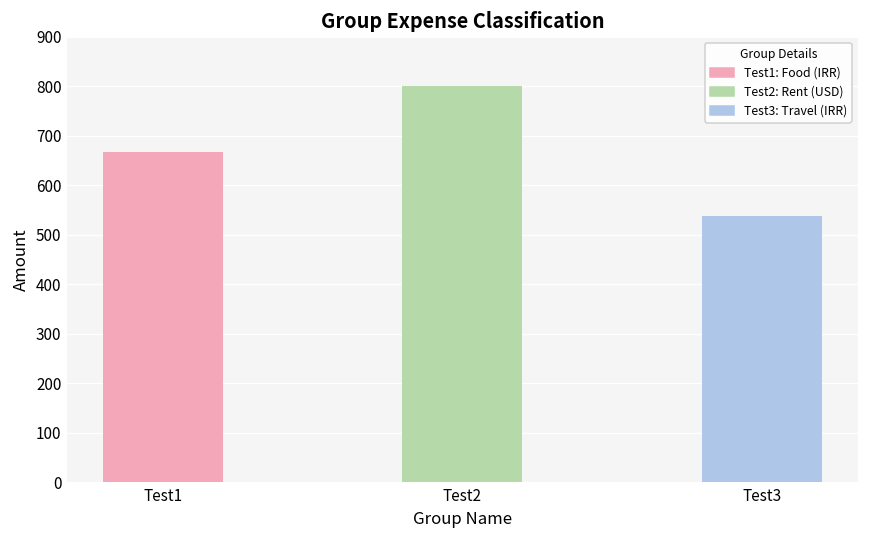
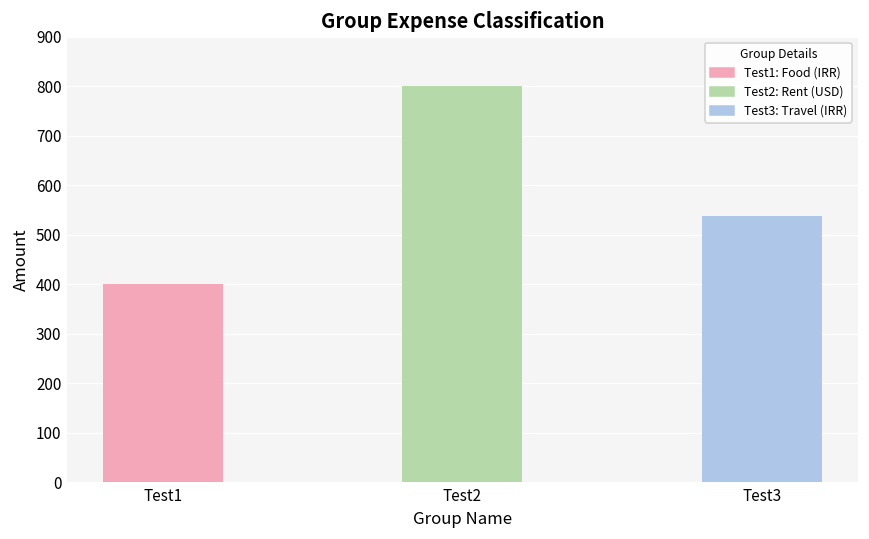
  {
-   "Test1": 670,
+   "Test1": 400,
    "Test2": 800,
    "Test3": 540
  }
